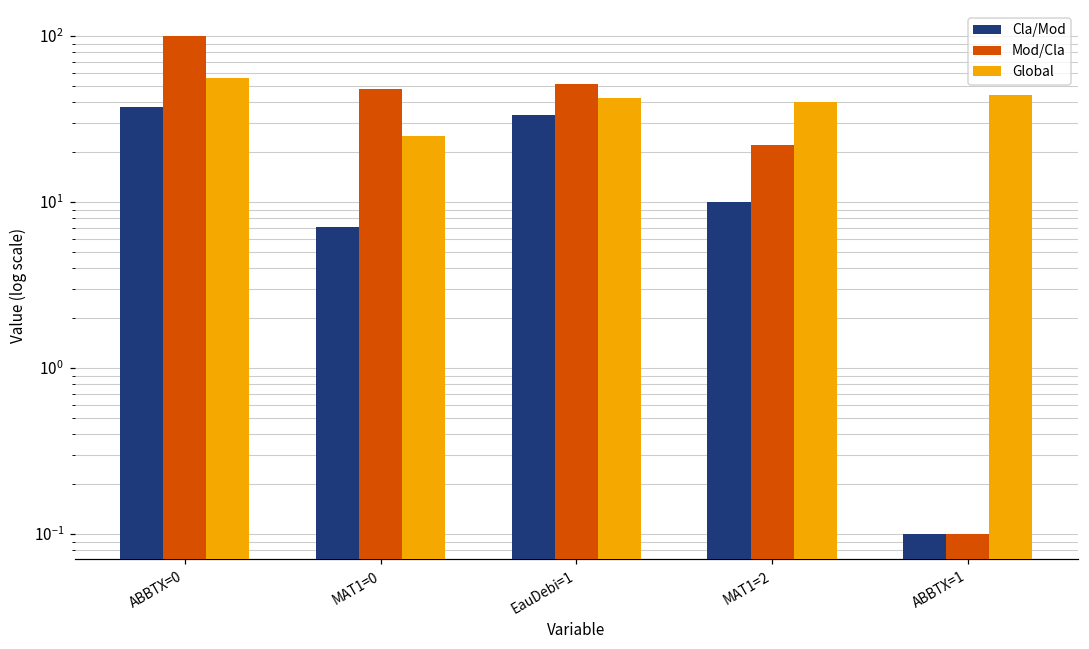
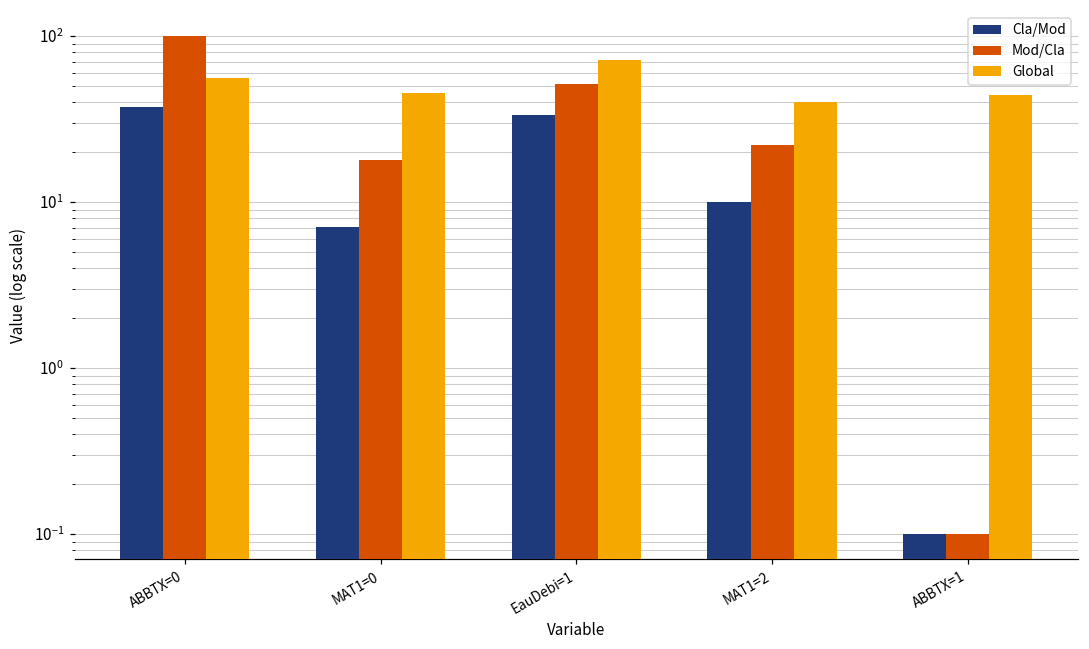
  {
    "Cla/Mod": {
      "ABBTX=0": 38,
      "MAT1=0": 7,
      "EauDebi=1": 33,
      "MAT1=2": 10,
      "ABBTX=1": 0.10
    },
    "Mod/Cla": {
      "ABBTX=0": 100,
-     "MAT1=0": 48,
+     "MAT1=0": 18,
      "EauDebi=1": 52,
      "MAT1=2": 22,
      "ABBTX=1": 0.10
    },
    "Global": {
      "ABBTX=0": 56,
-     "MAT1=0": 25,
-     "EauDebi=1": 42,
+     "MAT1=0": 46,
+     "EauDebi=1": 70,
      "MAT1=2": 40,
      "ABBTX=1": 44
    }
  }
